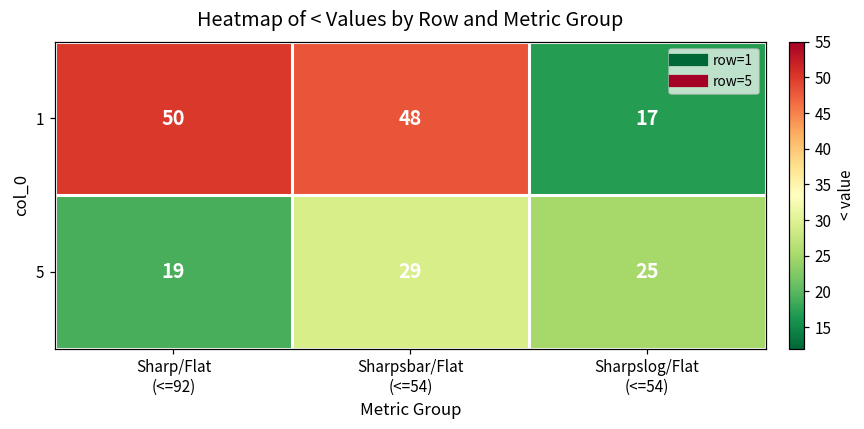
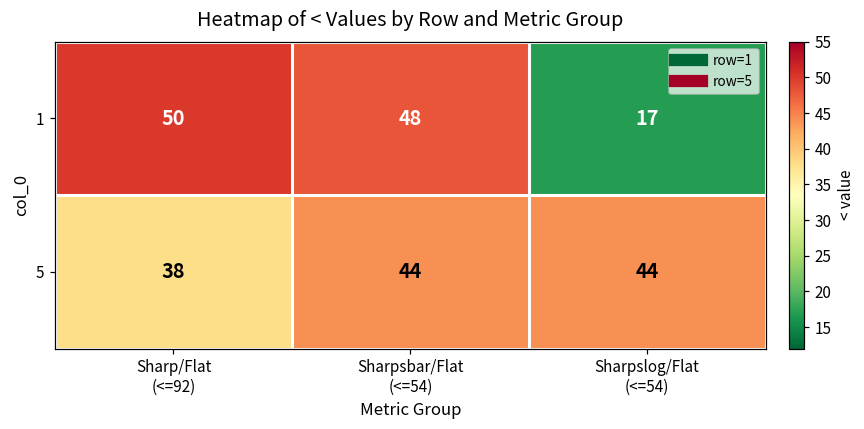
  {
    "1": {
      "Sharp/Flat (<=92)": 50,
      "Sharpsbar/Flat (<=54)": 48,
      "Sharpslog/Flat (<=54)": 17
    },
    "5": {
-     "Sharp/Flat (<=92)": 19,
-     "Sharpsbar/Flat (<=54)": 29,
-     "Sharpslog/Flat (<=54)": 25
+     "Sharp/Flat (<=92)": 38,
+     "Sharpsbar/Flat (<=54)": 44,
+     "Sharpslog/Flat (<=54)": 44
    }
  }
